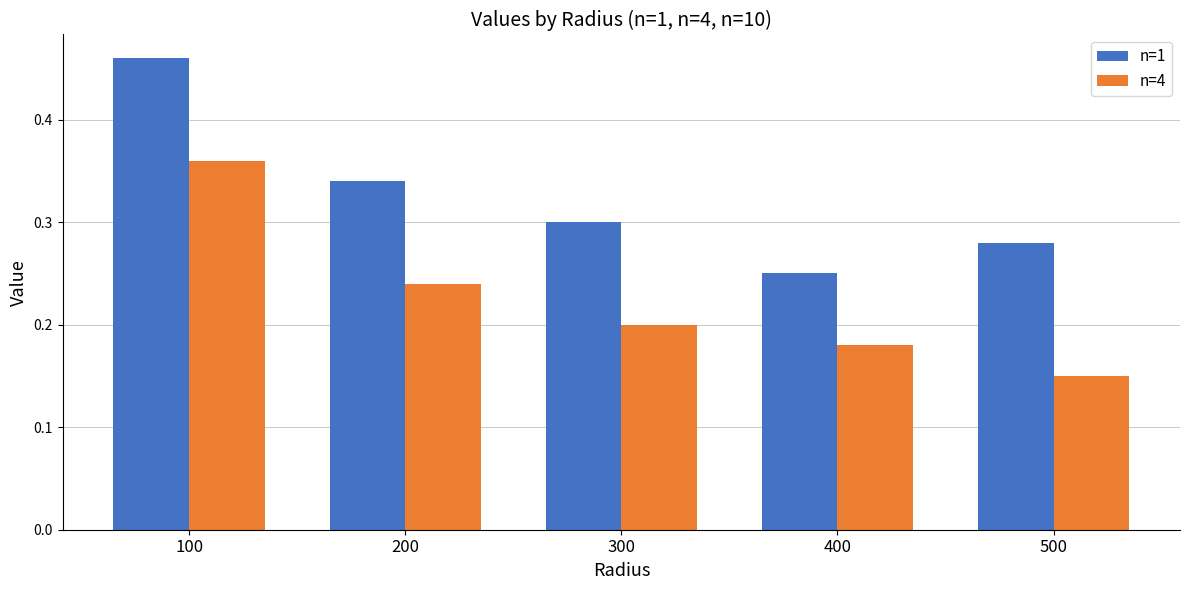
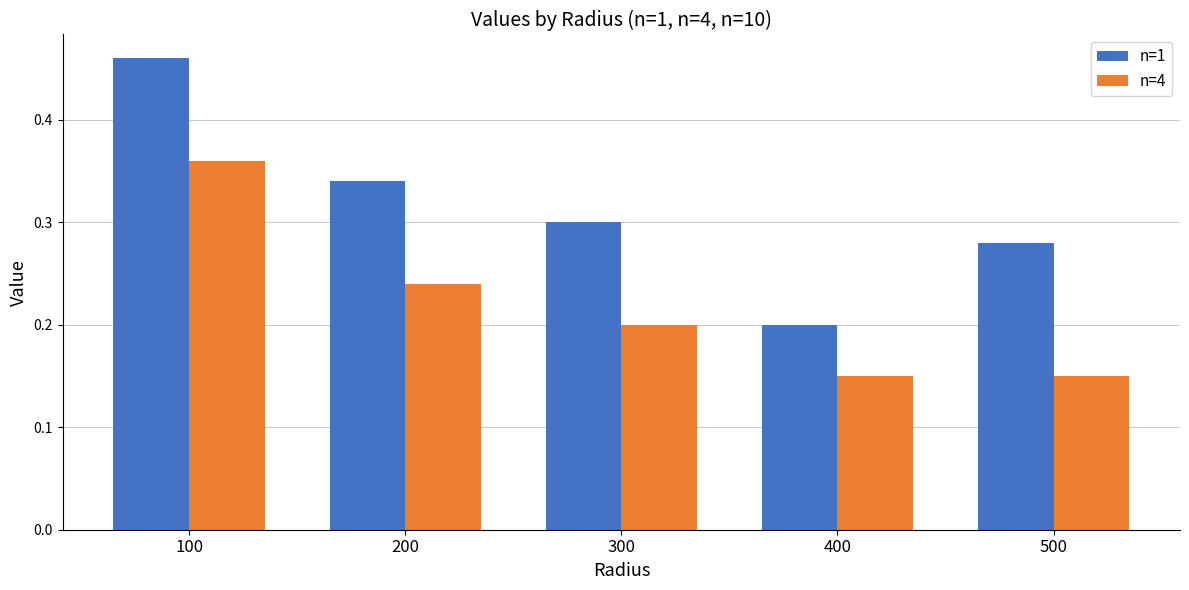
  {
    "n=1": {
      "100": 0.46,
      "200": 0.34,
      "300": 0.30,
-     "400": 0.25,
+     "400": 0.20,
      "500": 0.28
    },
    "n=4": {
      "100": 0.36,
      "200": 0.24,
      "300": 0.20,
-     "400": 0.18,
+     "400": 0.15,
      "500": 0.15
    }
  }
